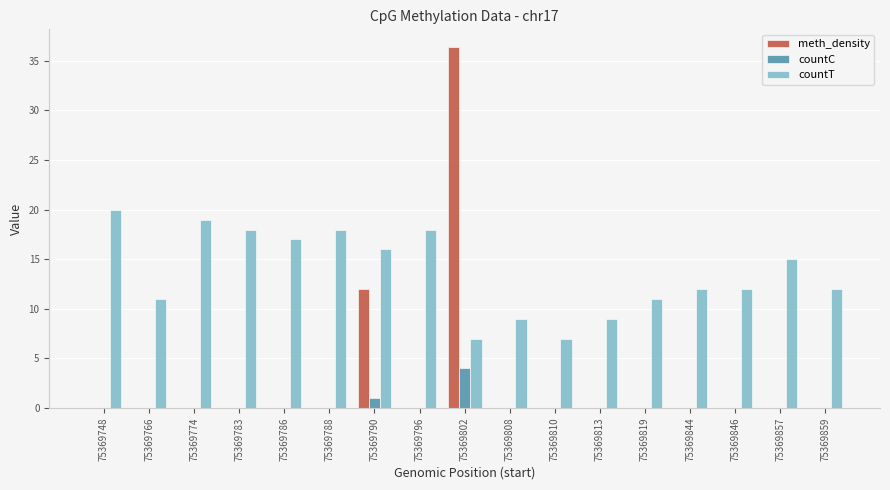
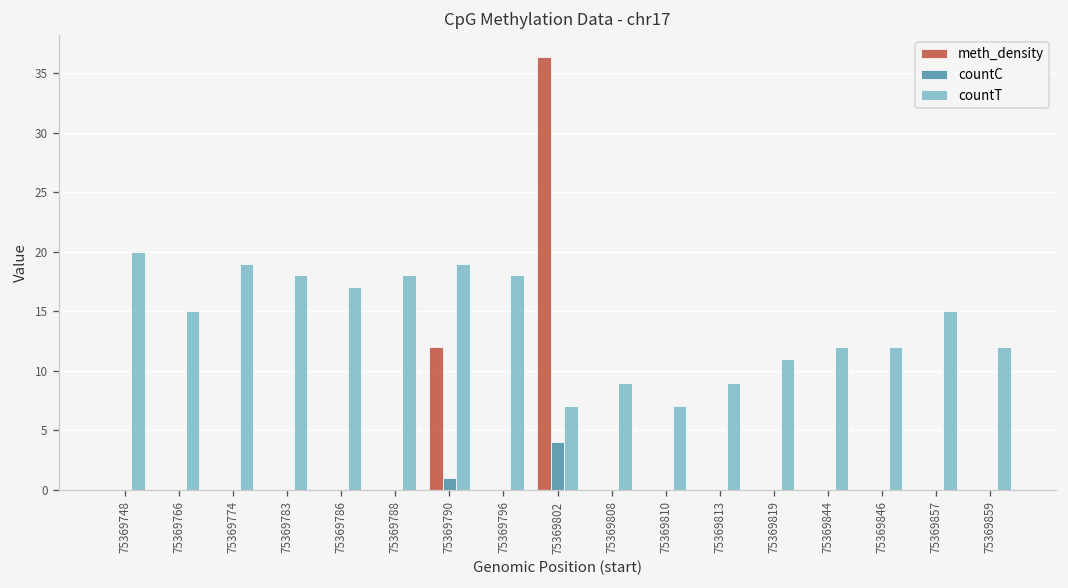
  {
    "meth_density": {
      "75369748": 0,
      "75369766": 0,
      "75369774": 0,
      "75369783": 0,
      "75369786": 0,
      "75369788": 0,
      "75369790": 12,
      "75369796": 0,
      "75369802": 36,
      "75369808": 0,
      "75369810": 0,
      "75369813": 0,
      "75369819": 0,
      "75369844": 0,
      "75369846": 0,
      "75369857": 0,
      "75369859": 0
    },
    "countC": {
      "75369748": 0,
      "75369766": 0,
      "75369774": 0,
      "75369783": 0,
      "75369786": 0,
      "75369788": 0,
      "75369790": 1,
      "75369796": 0,
      "75369802": 4,
      "75369808": 0,
      "75369810": 0,
      "75369813": 0,
      "75369819": 0,
      "75369844": 0,
      "75369846": 0,
      "75369857": 0,
      "75369859": 0
    },
    "countT": {
      "75369748": 20,
-     "75369766": 11,
+     "75369766": 15,
      "75369774": 19,
      "75369783": 18,
      "75369786": 17,
      "75369788": 18,
-     "75369790": 16,
+     "75369790": 19,
      "75369796": 18,
      "75369802": 7,
      "75369808": 9,
      "75369810": 7,
      "75369813": 9,
      "75369819": 11,
      "75369844": 12,
      "75369846": 12,
      "75369857": 15,
      "75369859": 12
    }
  }
